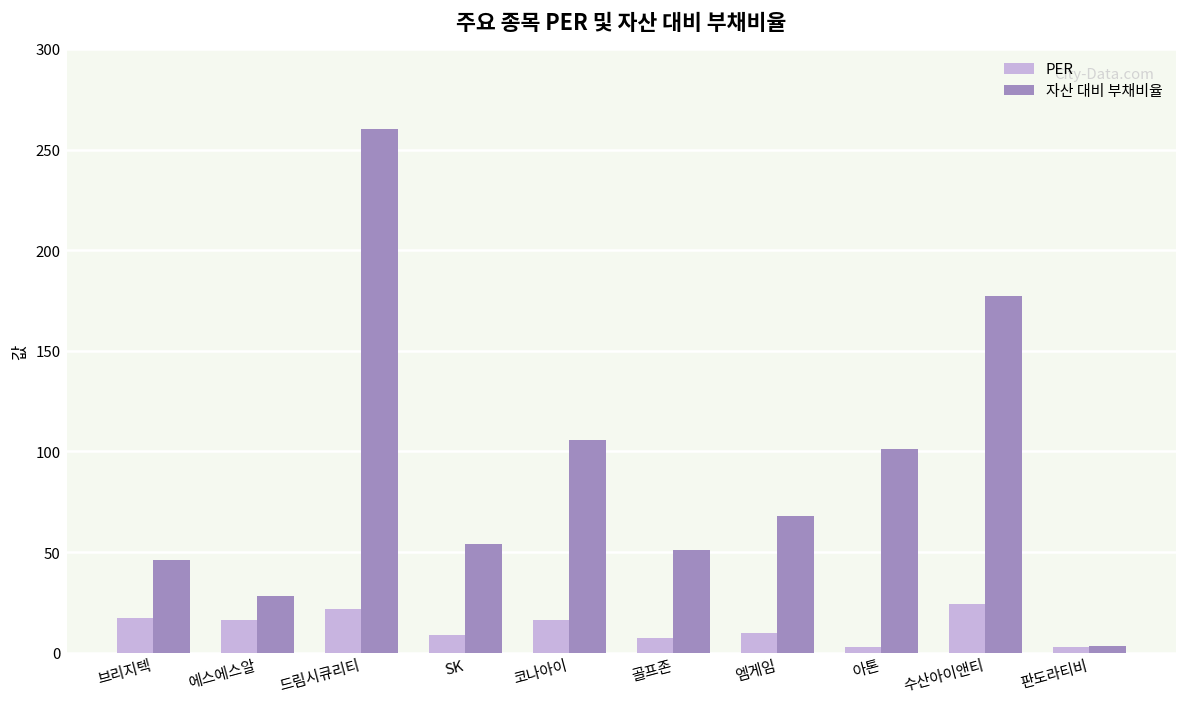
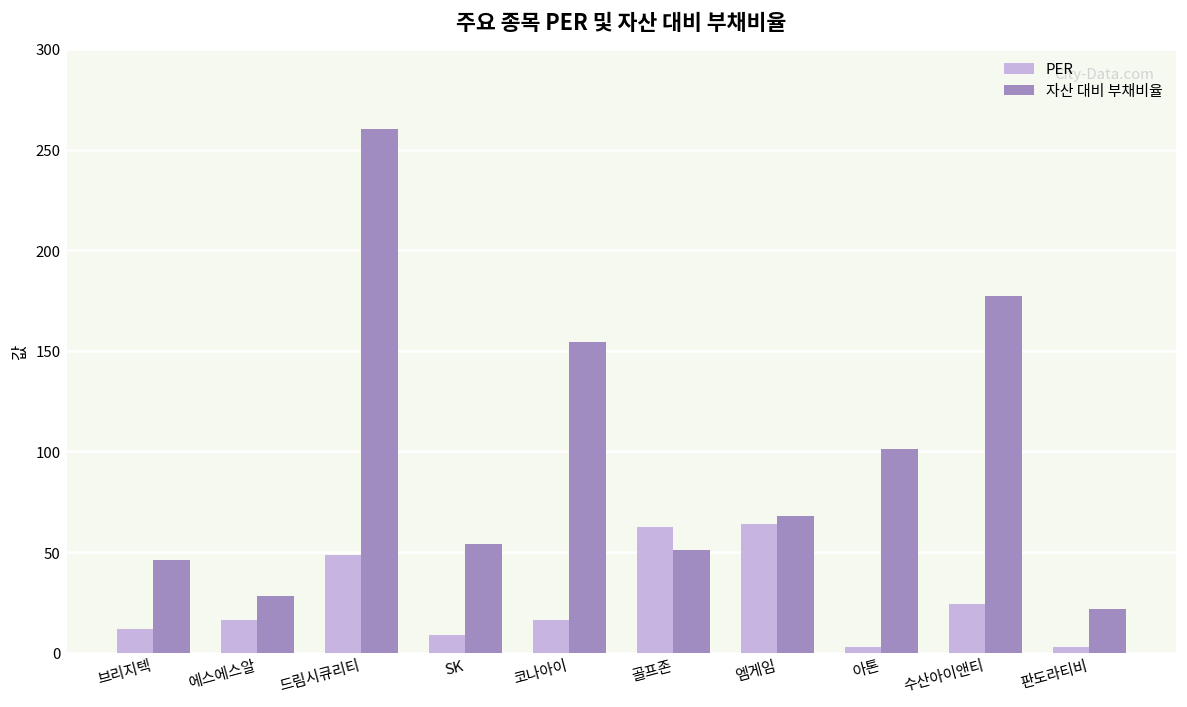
  {
    "PER": {
-     "브리지텍": 17,
+     "브리지텍": 12,
      "에스에스알": 16,
-     "드림시큐리티": 22,
+     "드림시큐리티": 48,
      "SK": 9,
      "코나아이": 16,
-     "골프존": 7,
-     "엠게임": 10,
+     "골프존": 63,
+     "엠게임": 64,
      "아톤": 3,
      "수산아이앤티": 24,
      "판도라티비": 3
    },
    "자산 대비 부채비율": {
      "브리지텍": 46,
      "에스에스알": 28,
      "드림시큐리티": 260,
      "SK": 54,
-     "코나아이": 106,
+     "코나아이": 154,
      "골프존": 51,
      "엠게임": 68,
      "아톤": 101,
      "수산아이앤티": 177,
-     "판도라티비": 3
+     "판도라티비": 22
    }
  }
